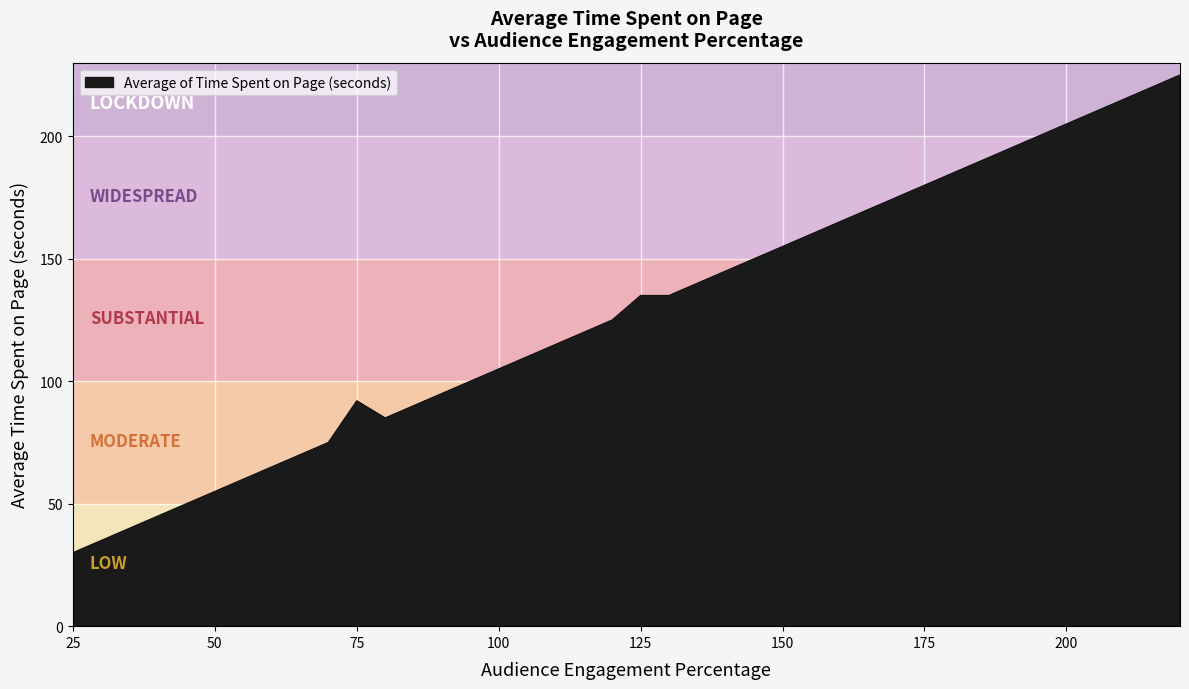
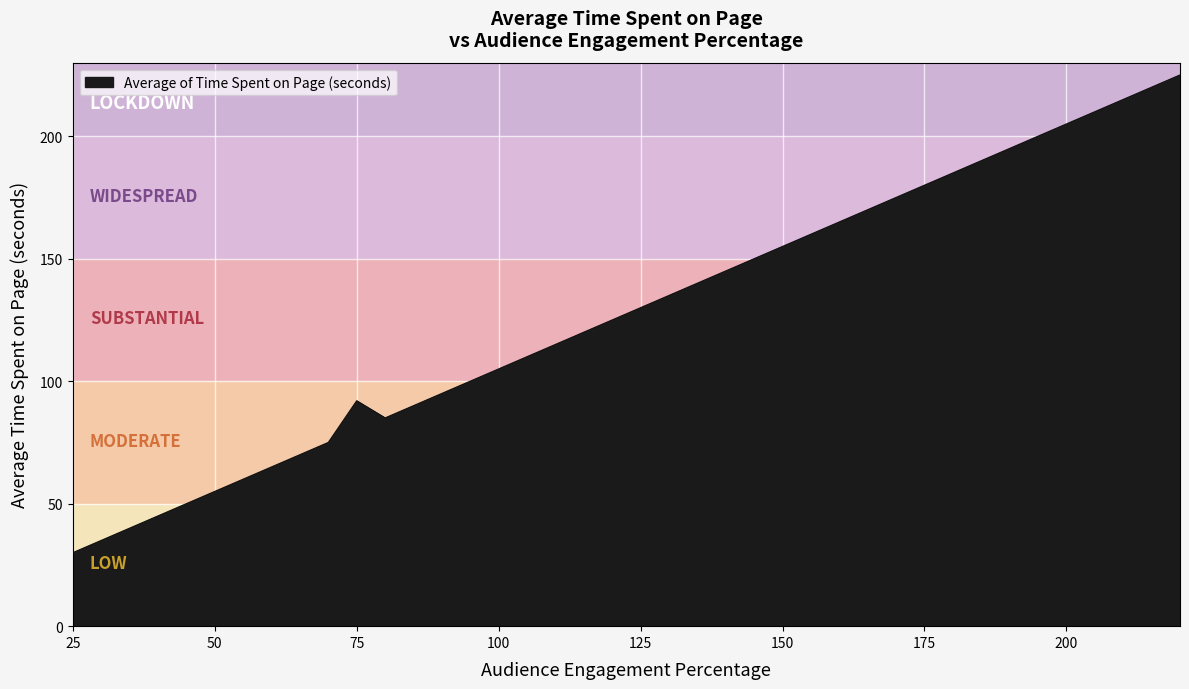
  {
    "25": 30,
    "50": 55,
    "75": 92,
    "100": 105,
-   "125": 135,
+   "125": 130,
    "150": 155,
    "175": 180,
    "200": 205
  }
